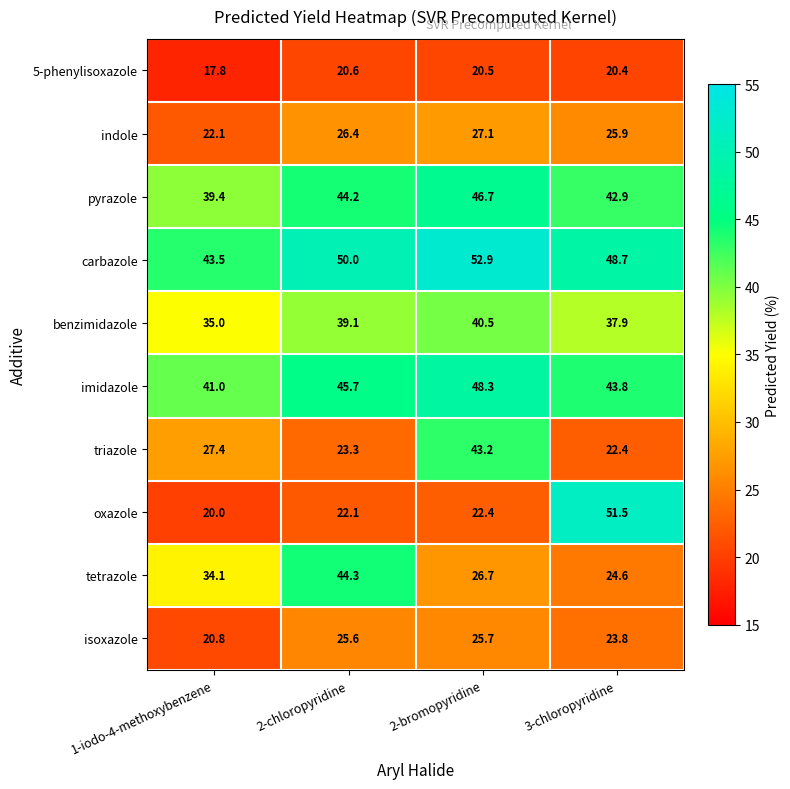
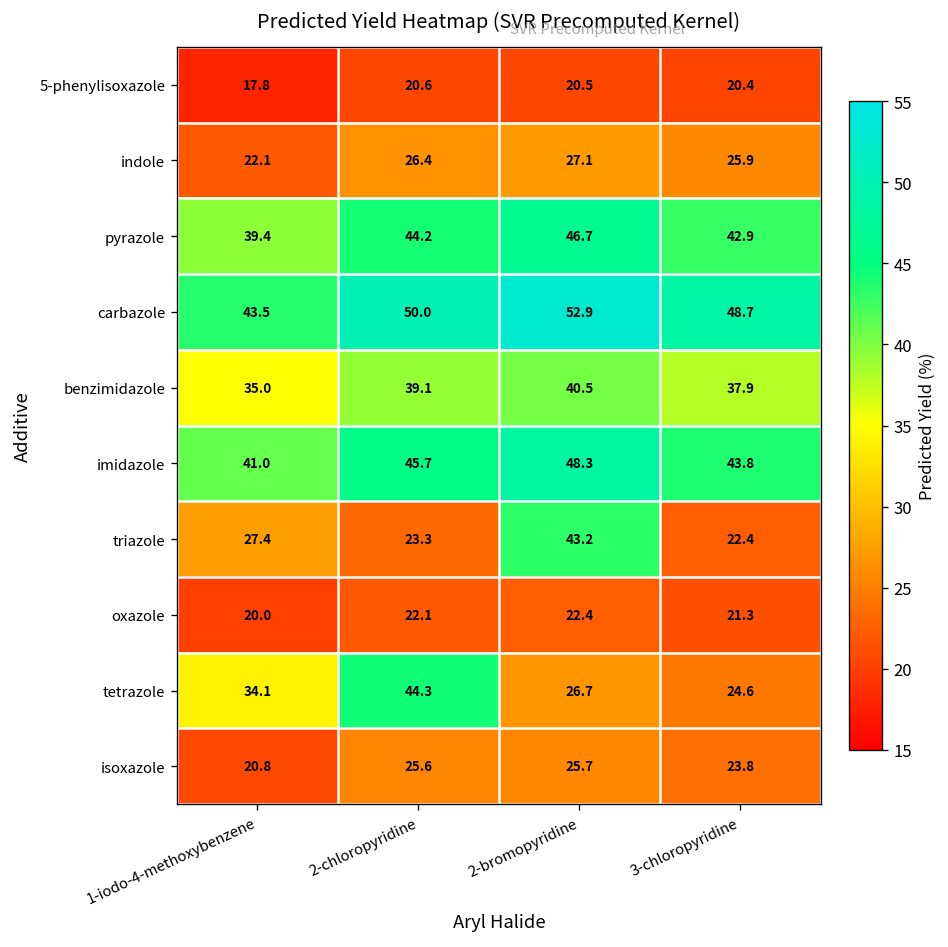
  {
    "5-phenylisoxazole": {
      "1-iodo-4-methoxybenzene": 17.8,
      "2-chloropyridine": 20.6,
      "2-bromopyridine": 20.5,
      "3-chloropyridine": 20.4
    },
    "indole": {
      "1-iodo-4-methoxybenzene": 22.1,
      "2-chloropyridine": 26.4,
      "2-bromopyridine": 27.1,
      "3-chloropyridine": 25.9
    },
    "pyrazole": {
      "1-iodo-4-methoxybenzene": 39.4,
      "2-chloropyridine": 44.2,
      "2-bromopyridine": 46.7,
      "3-chloropyridine": 42.9
    },
    "carbazole": {
      "1-iodo-4-methoxybenzene": 43.5,
      "2-chloropyridine": 50.0,
      "2-bromopyridine": 52.9,
      "3-chloropyridine": 48.7
    },
    "benzimidazole": {
      "1-iodo-4-methoxybenzene": 35.0,
      "2-chloropyridine": 39.1,
      "2-bromopyridine": 40.5,
      "3-chloropyridine": 37.9
    },
    "imidazole": {
      "1-iodo-4-methoxybenzene": 41.0,
      "2-chloropyridine": 45.7,
      "2-bromopyridine": 48.3,
      "3-chloropyridine": 43.8
    },
    "triazole": {
      "1-iodo-4-methoxybenzene": 27.4,
      "2-chloropyridine": 23.3,
      "2-bromopyridine": 43.2,
      "3-chloropyridine": 22.4
    },
    "oxazole": {
      "1-iodo-4-methoxybenzene": 20.0,
      "2-chloropyridine": 22.1,
      "2-bromopyridine": 22.4,
-     "3-chloropyridine": 51.5
+     "3-chloropyridine": 21.3
    },
    "tetrazole": {
      "1-iodo-4-methoxybenzene": 34.1,
      "2-chloropyridine": 44.3,
      "2-bromopyridine": 26.7,
      "3-chloropyridine": 24.6
    },
    "isoxazole": {
      "1-iodo-4-methoxybenzene": 20.8,
      "2-chloropyridine": 25.6,
      "2-bromopyridine": 25.7,
      "3-chloropyridine": 23.8
    }
  }
